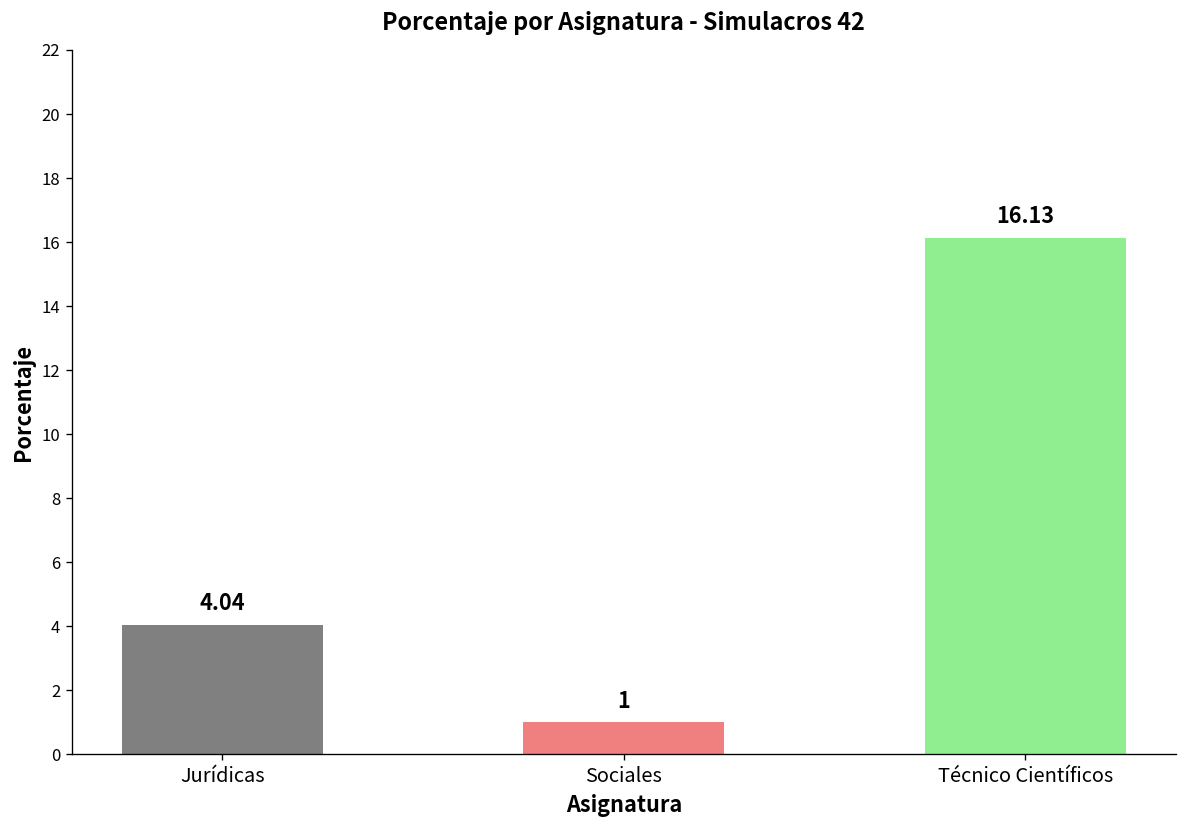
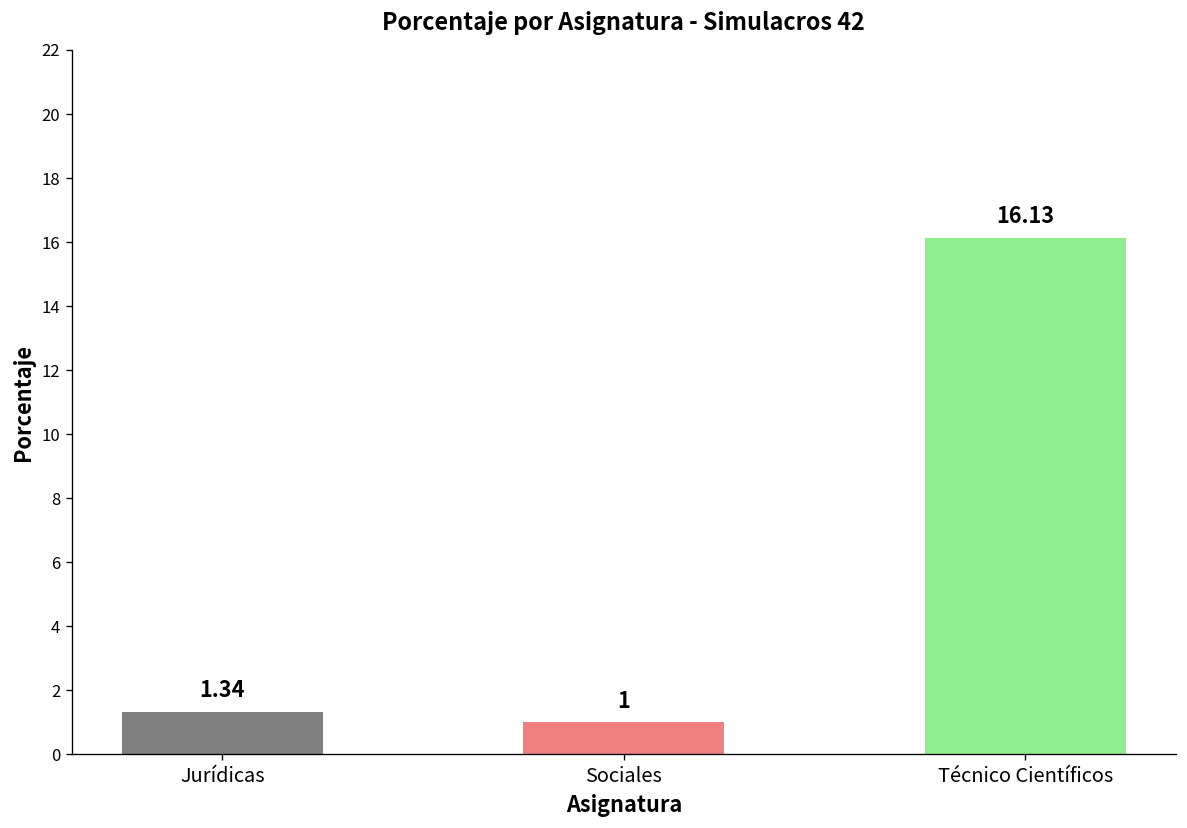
  {
-   "Jurídicas": 4.04,
+   "Jurídicas": 1.34,
    "Sociales": 1,
    "Técnico Científicos": 16.13
  }
